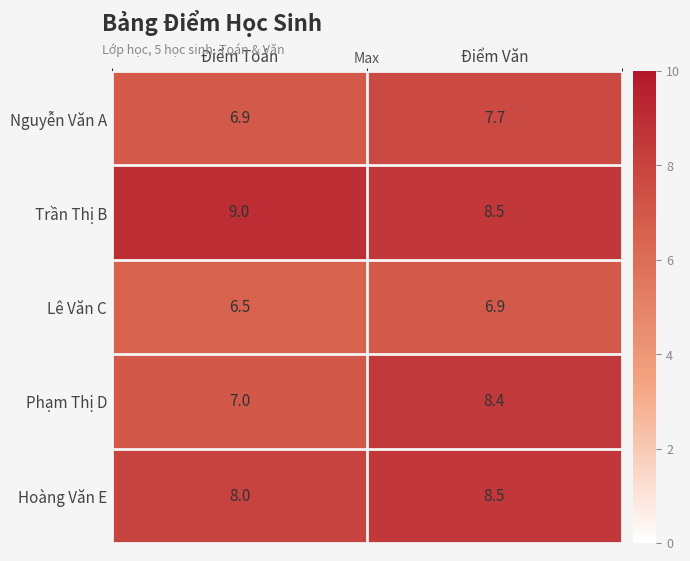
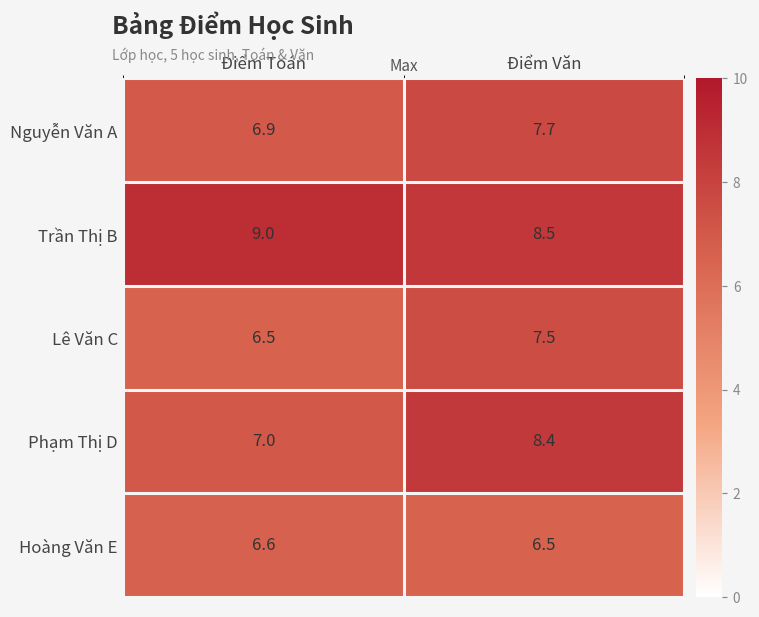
  {
    "Nguyễn Văn A": {
      "Điểm Toán": 6.9,
      "Điểm Văn": 7.7
    },
    "Trần Thị B": {
      "Điểm Toán": 9.0,
      "Điểm Văn": 8.5
    },
    "Lê Văn C": {
      "Điểm Toán": 6.5,
-     "Điểm Văn": 6.9
+     "Điểm Văn": 7.5
    },
    "Phạm Thị D": {
      "Điểm Toán": 7.0,
      "Điểm Văn": 8.4
    },
    "Hoàng Văn E": {
-     "Điểm Toán": 8.0,
-     "Điểm Văn": 8.5
+     "Điểm Toán": 6.6,
+     "Điểm Văn": 6.5
    }
  }
